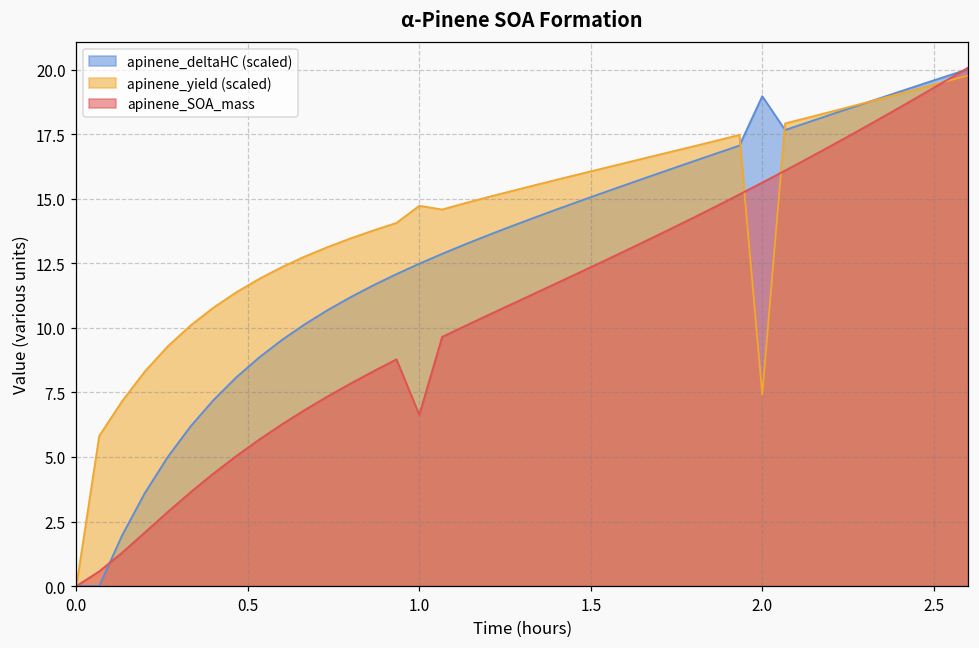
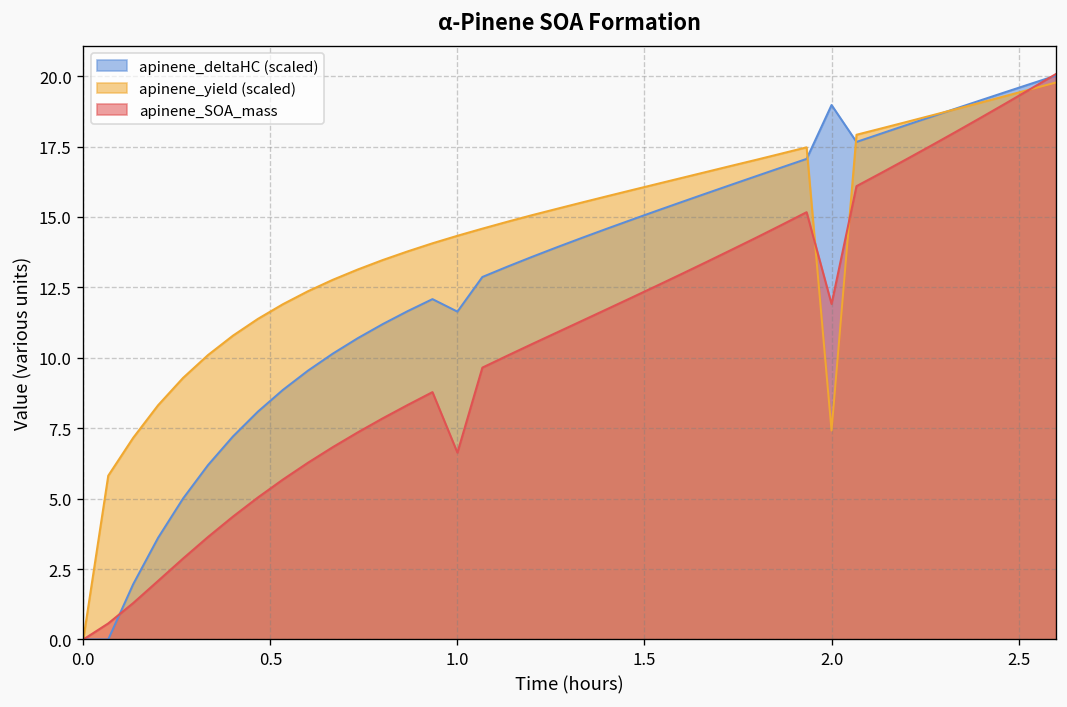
  {
    "apinene_deltaHC (scaled)": {
-     "1.0": 12.5,
+     "1.0": 11.6,
      "2.0": 19.0
    },
    "apinene_yield (scaled)": {
-     "1.0": 14.7,
+     "1.0": 14.3,
      "2.0": 7.4
    },
    "apinene_SOA_mass": {
      "1.0": 6.6,
-     "2.0": 15.6
+     "2.0": 11.9
    }
  }
